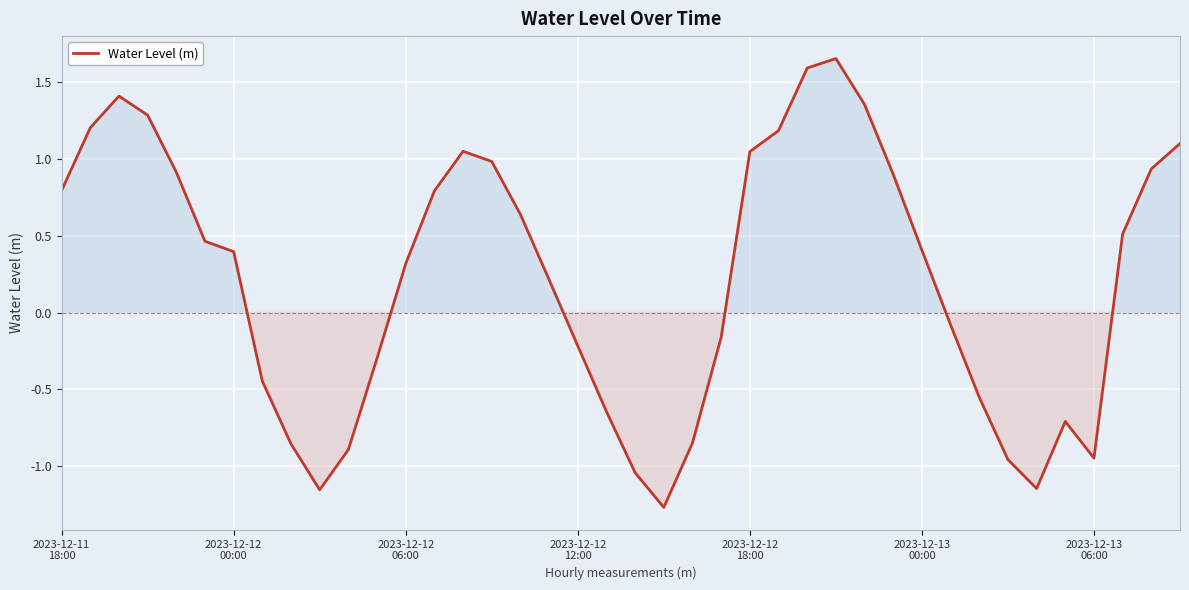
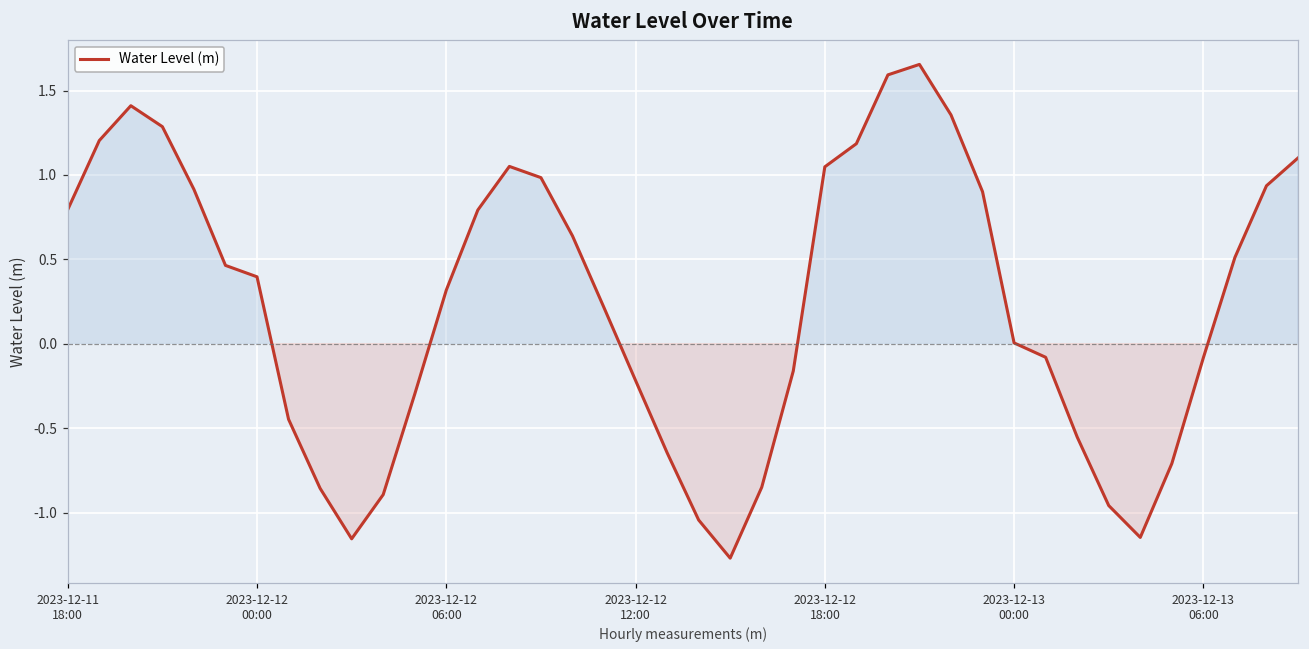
  {
    "2023-12-11 18:00": 0.79,
    "2023-12-12 00:00": 0.40,
    "2023-12-12 06:00": 0.32,
    "2023-12-12 12:00": -0.22,
    "2023-12-12 18:00": 1.05,
-   "2023-12-13 00:00": 0.41,
-   "2023-12-13 06:00": -0.95
+   "2023-12-13 00:00": 0.00,
+   "2023-12-13 06:00": -0.08
  }
